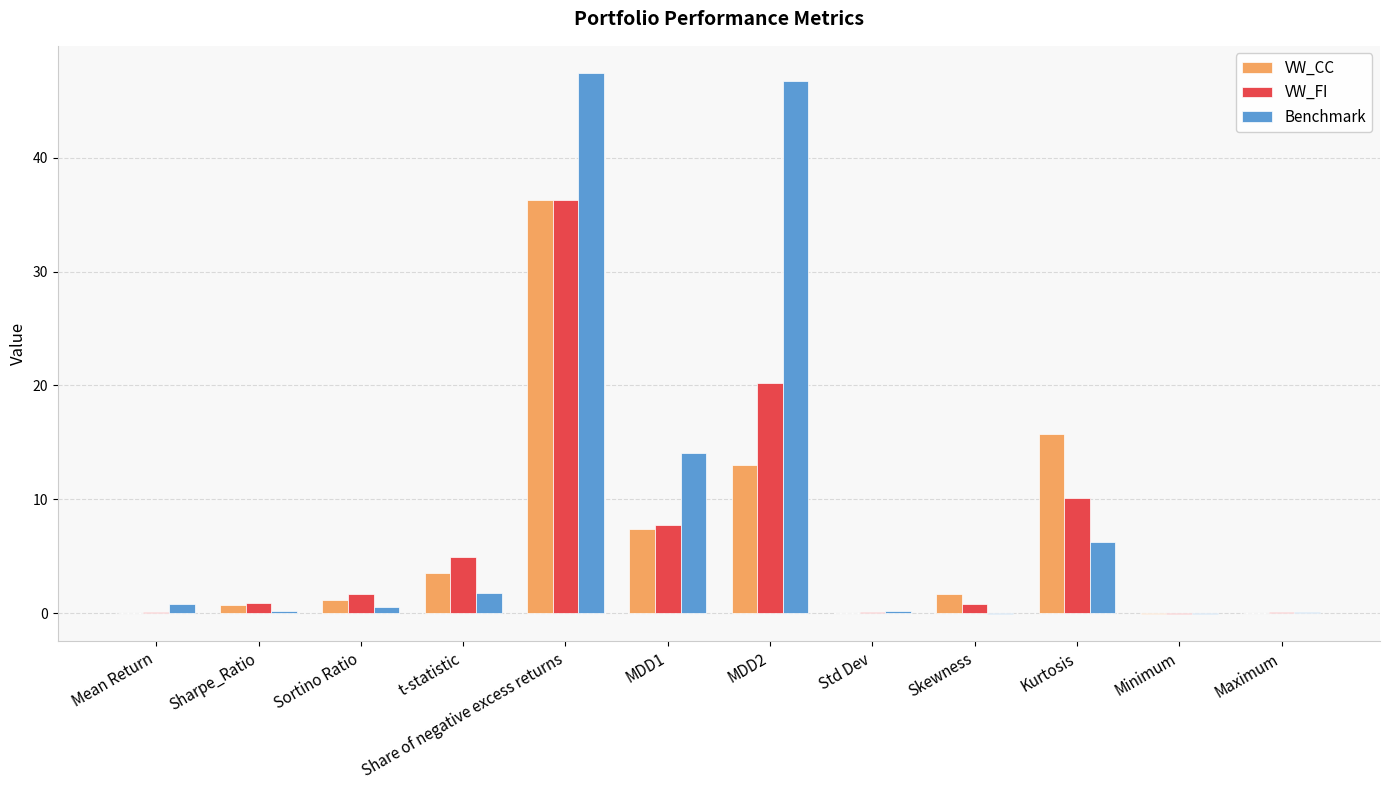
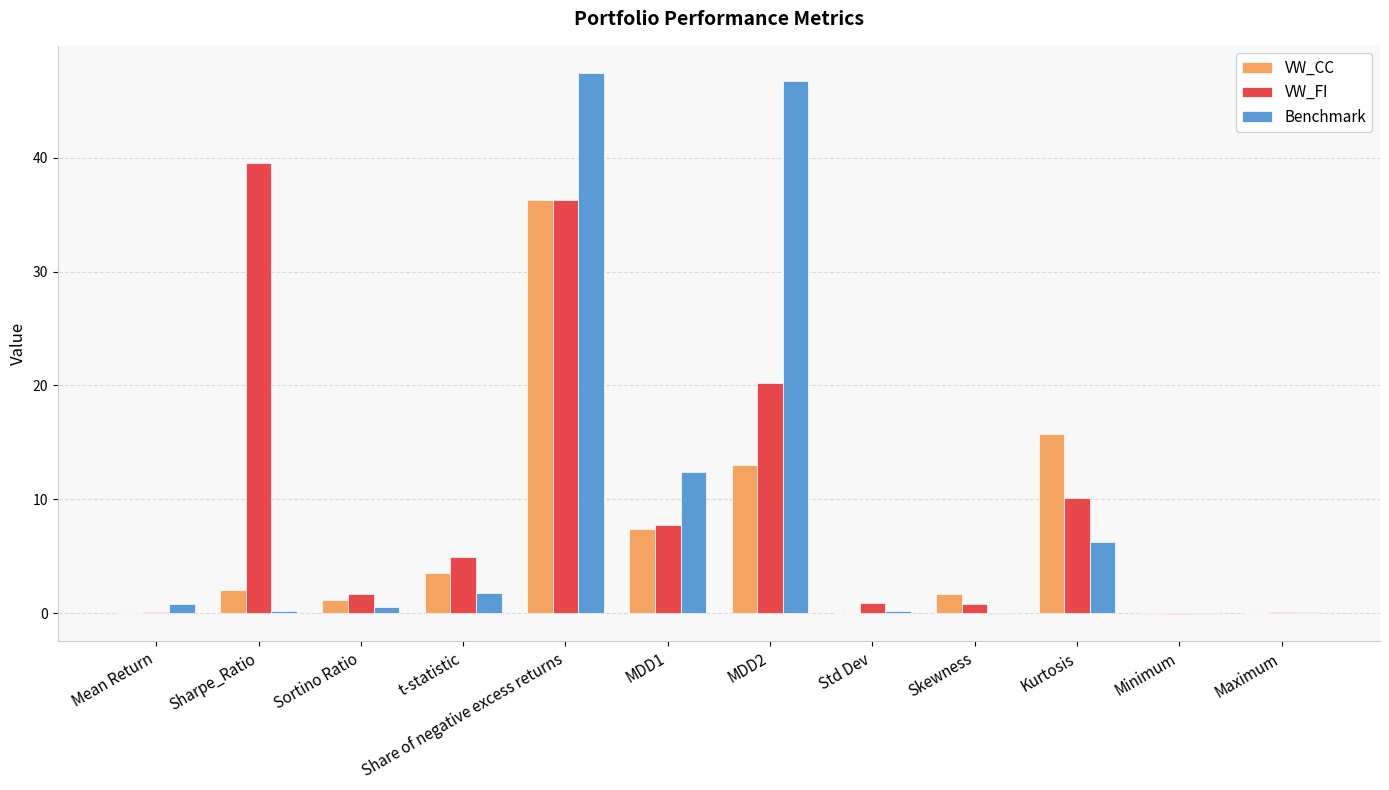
  {
    "VW_CC": {
-     "Sharpe_Ratio": 0.7,
+     "Sharpe_Ratio": 2.1,
      "Sortino Ratio": 1.2,
      "t-statistic": 3.6,
      "Share of negative excess returns": 36.3,
      "MDD1": 7.4,
      "MDD2": 13.0,
      "Skewness": 1.7,
      "Kurtosis": 15.7
    },
    "VW_FI": {
-     "Sharpe_Ratio": 0.9,
+     "Sharpe_Ratio": 39.5,
      "Sortino Ratio": 1.7,
      "t-statistic": 4.9,
      "Share of negative excess returns": 36.3,
      "MDD1": 7.7,
      "MDD2": 20.2,
-     "Std Dev": 0.1,
+     "Std Dev": 0.9,
      "Skewness": 0.8,
      "Kurtosis": 10.1
    },
    "Benchmark": {
      "Mean Return": 0.8,
      "Sharpe_Ratio": 0.2,
      "Sortino Ratio": 0.5,
      "t-statistic": 1.8,
      "Share of negative excess returns": 47.4,
-     "MDD1": 14.1,
+     "MDD1": 12.4,
      "MDD2": 46.7,
      "Kurtosis": 6.3
    }
  }
